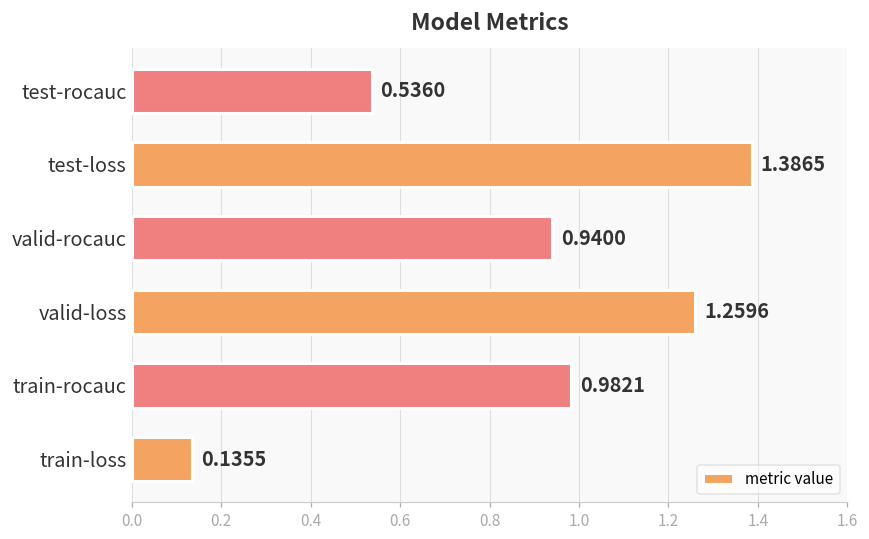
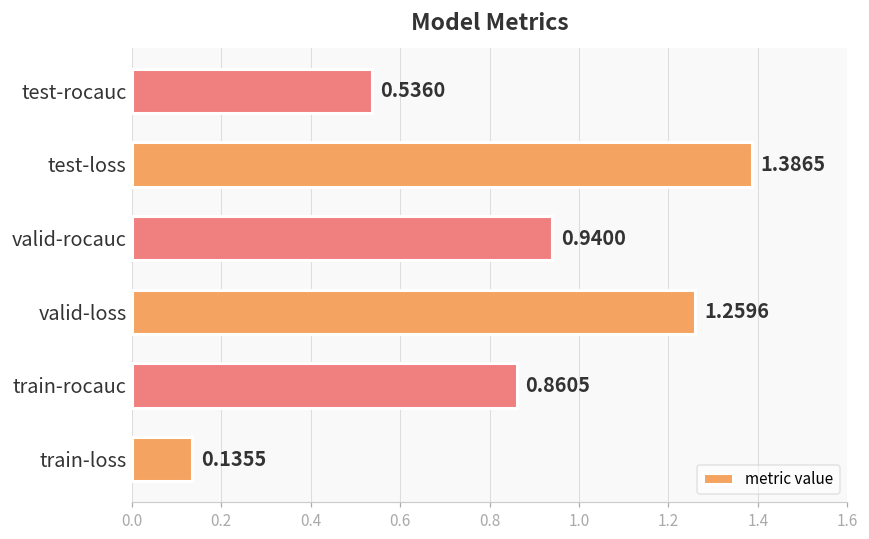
  {
    "test-rocauc": 0.5360,
    "test-loss": 1.3865,
    "valid-rocauc": 0.9400,
    "valid-loss": 1.2596,
-   "train-rocauc": 0.9821,
+   "train-rocauc": 0.8605,
    "train-loss": 0.1355
  }
